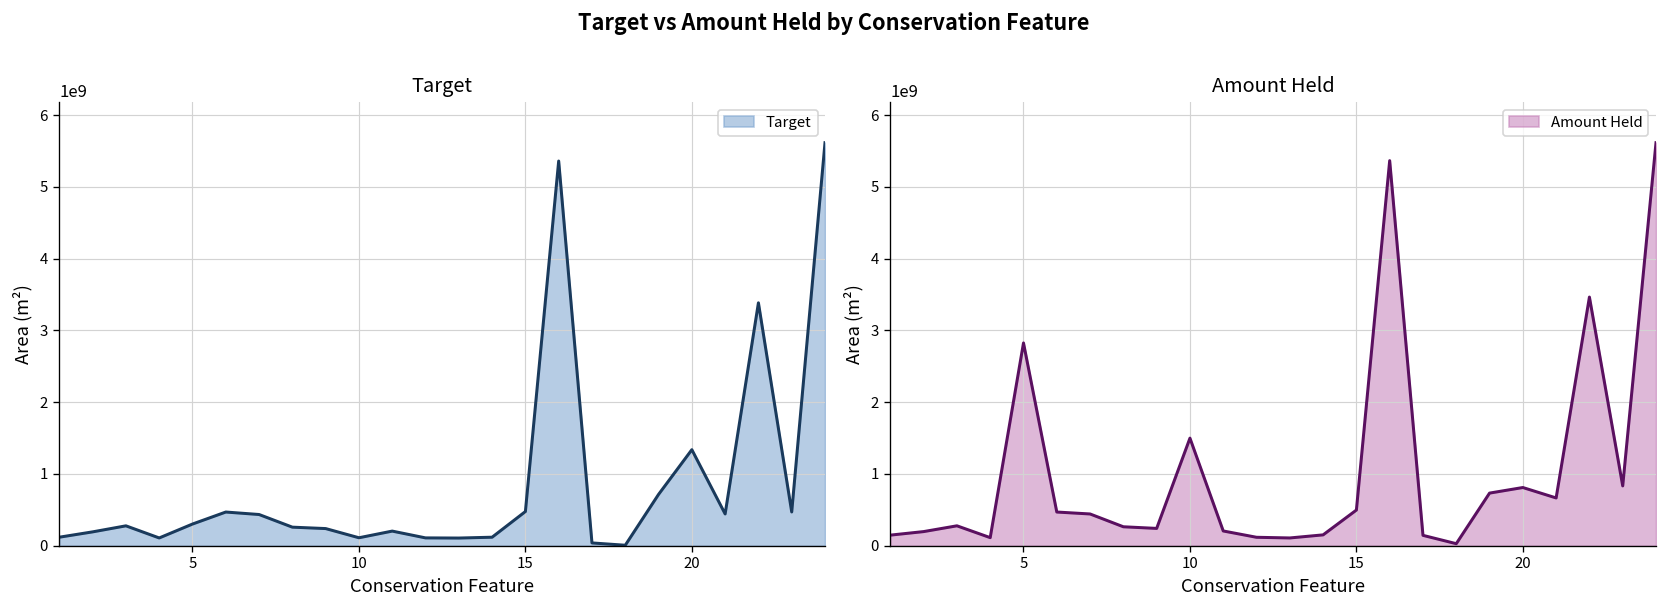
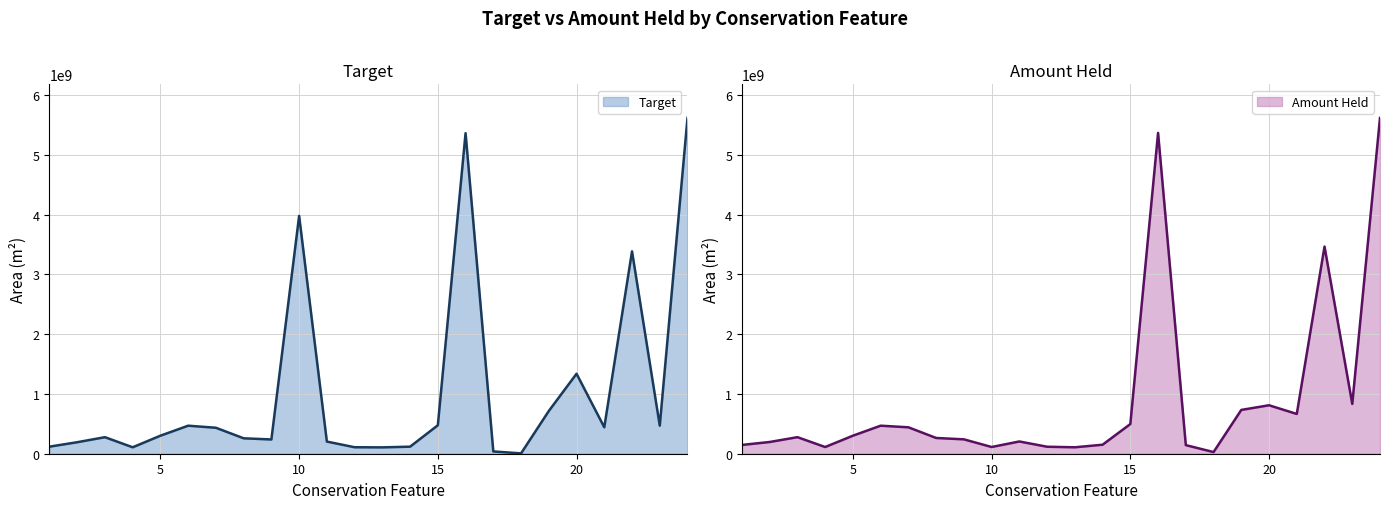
  {
    "Target": {
      "5": 300000000,
-     "10": 100000000,
+     "10": 4000000000,
      "15": 500000000,
      "20": 1300000000
    },
    "Amount Held": {
-     "5": 2800000000,
-     "10": 1500000000,
+     "5": 300000000,
+     "10": 100000000,
      "15": 500000000,
      "20": 800000000
    }
  }
